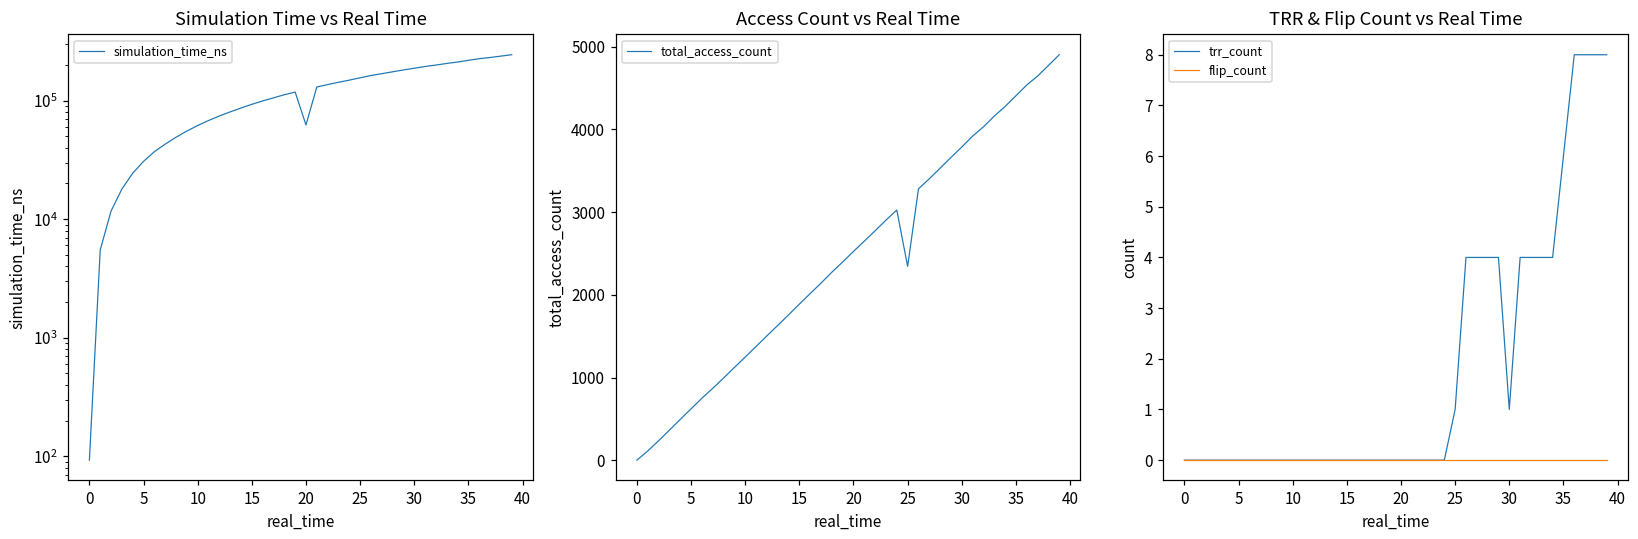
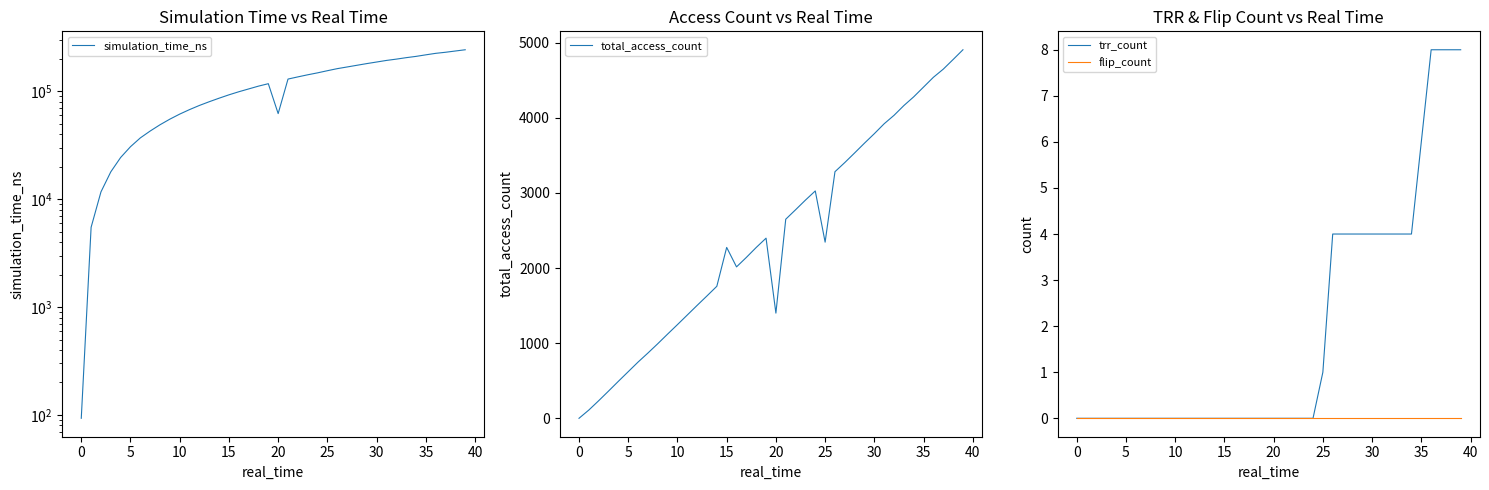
  {
    "Simulation Time vs Real Time": {
      "0": 90,
      "5": 31000,
      "10": 60000,
      "15": 90000,
      "20": 60000,
      "25": 160000,
      "30": 190000,
      "35": 220000
    },
    "Access Count vs Real Time": {
      "0": 0,
      "5": 600,
      "10": 1200,
-     "15": 1900,
-     "20": 2500,
+     "15": 2300,
+     "20": 1400,
      "25": 2300,
      "30": 3800,
      "35": 4400
    },
    "TRR & Flip Count vs Real Time": {
      "trr_count": {
        "25": 1,
-       "30": 1,
+       "30": 4,
        "35": 6
      },
      "flip_count": {
        "25": 0,
        "30": 0,
        "35": 0
      }
    }
  }
